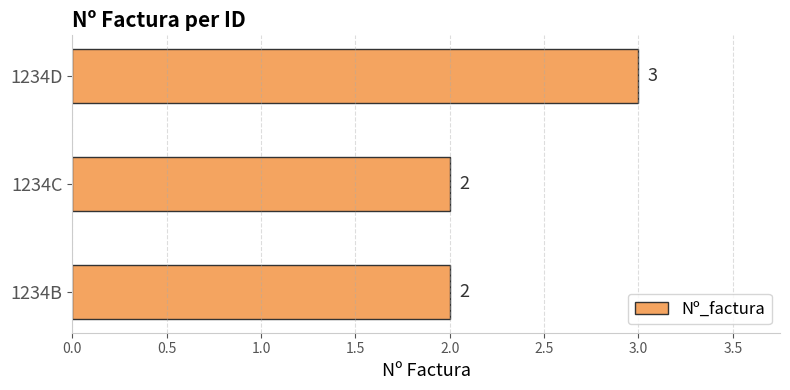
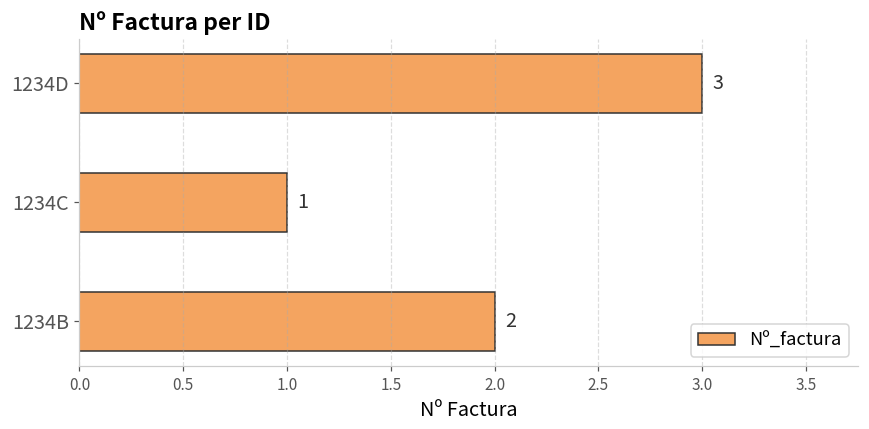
  {
    "1234D": 3,
-   "1234C": 2,
+   "1234C": 1,
    "1234B": 2
  }
